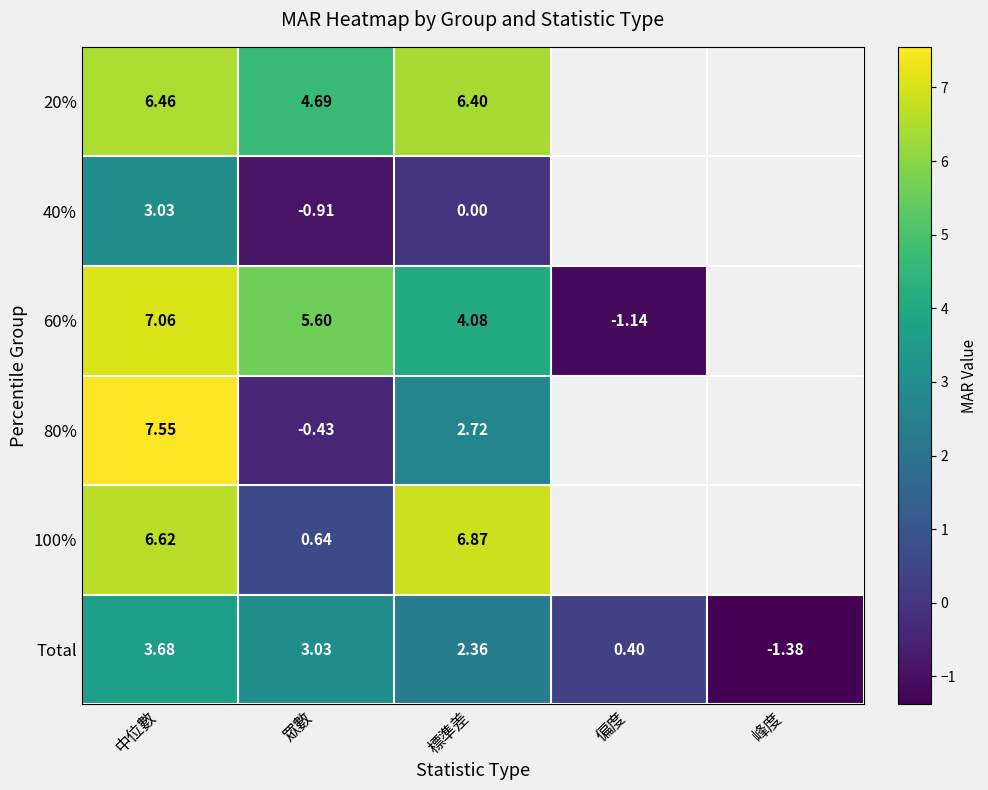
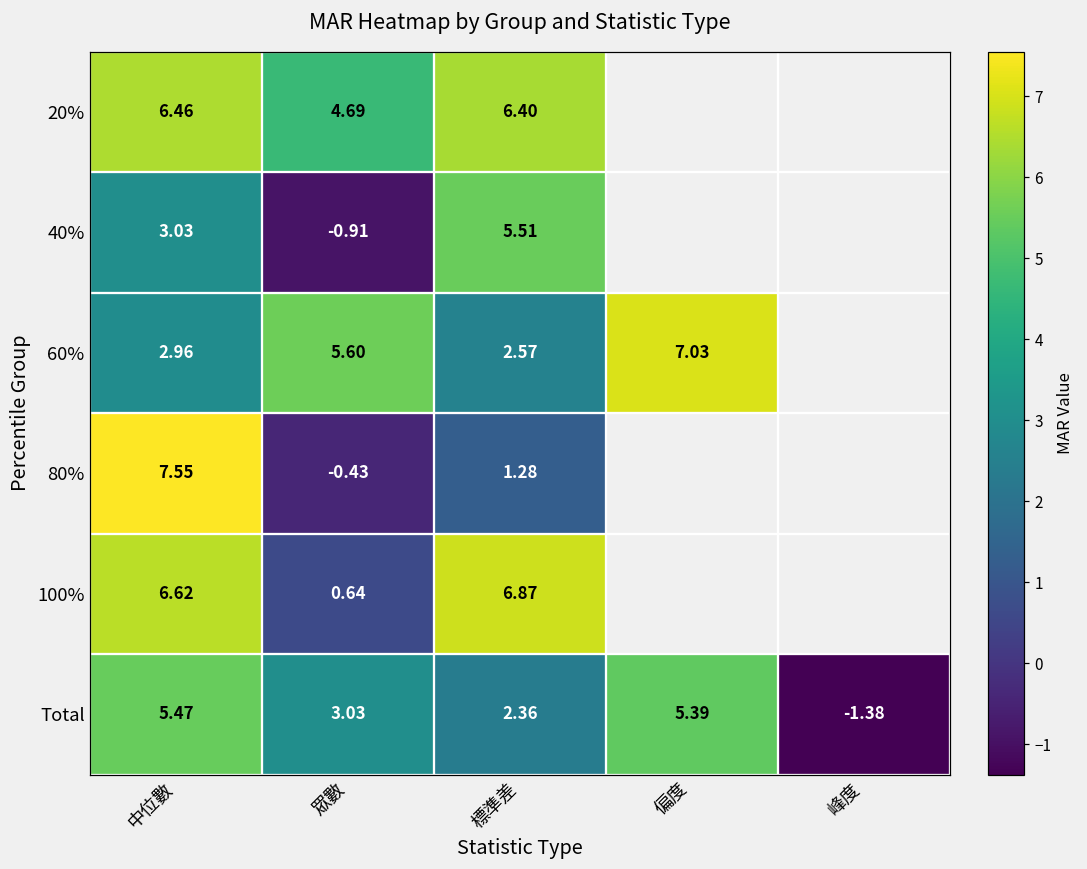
  {
    "20%": {
      "中位數": 6.46,
      "眾數": 4.69,
      "標準差": 6.40
    },
    "40%": {
      "中位數": 3.03,
      "眾數": -0.91,
-     "標準差": 0.00
+     "標準差": 5.51
    },
    "60%": {
-     "中位數": 7.06,
+     "中位數": 2.96,
      "眾數": 5.60,
-     "標準差": 4.08,
-     "偏度": -1.14
+     "標準差": 2.57,
+     "偏度": 7.03
    },
    "80%": {
      "中位數": 7.55,
      "眾數": -0.43,
-     "標準差": 2.72
+     "標準差": 1.28
    },
    "100%": {
      "中位數": 6.62,
      "眾數": 0.64,
      "標準差": 6.87
    },
    "Total": {
-     "中位數": 3.68,
+     "中位數": 5.47,
      "眾數": 3.03,
      "標準差": 2.36,
-     "偏度": 0.40,
+     "偏度": 5.39,
      "峰度": -1.38
    }
  }
